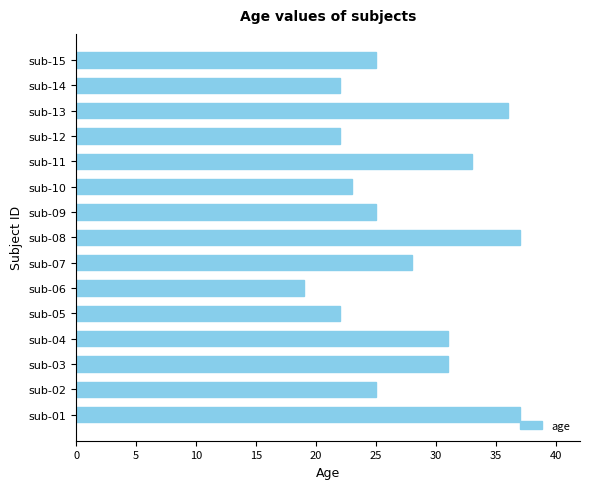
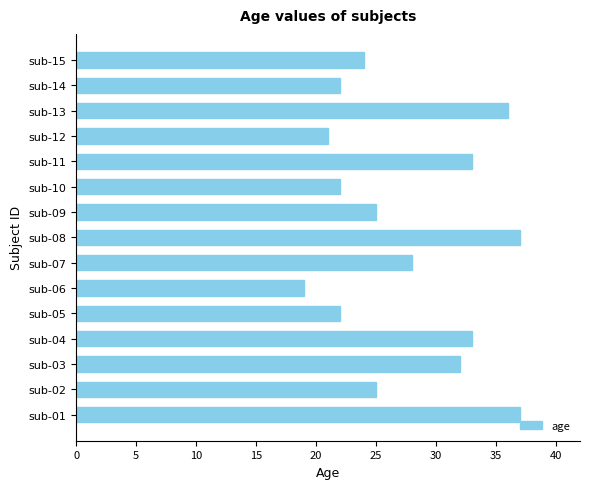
  {
-   "sub-15": 25,
+   "sub-15": 24,
    "sub-14": 22,
    "sub-13": 36,
-   "sub-12": 22,
+   "sub-12": 21,
    "sub-11": 33,
-   "sub-10": 23,
+   "sub-10": 22,
    "sub-09": 25,
    "sub-08": 37,
    "sub-07": 28,
    "sub-06": 19,
    "sub-05": 22,
-   "sub-04": 31,
-   "sub-03": 31,
+   "sub-04": 33,
+   "sub-03": 32,
    "sub-02": 25,
    "sub-01": 37
  }
